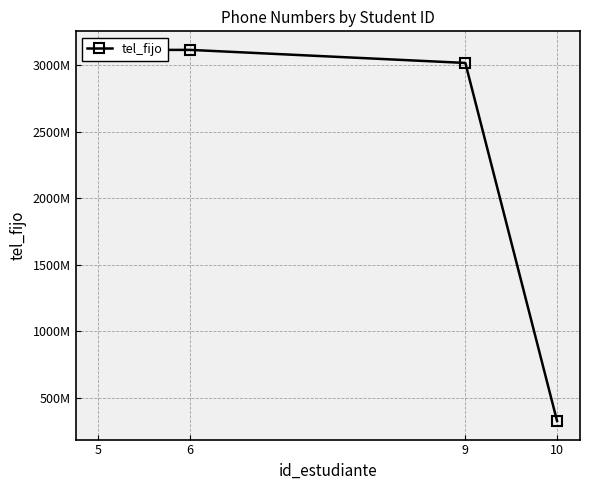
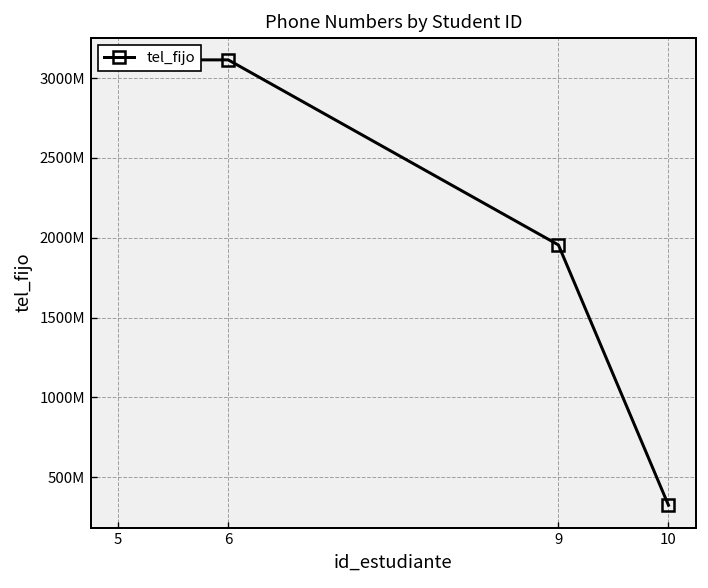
  {
    "6": 3110000000,
-   "9": 3020000000,
+   "9": 1950000000,
    "10": 320000000
  }
